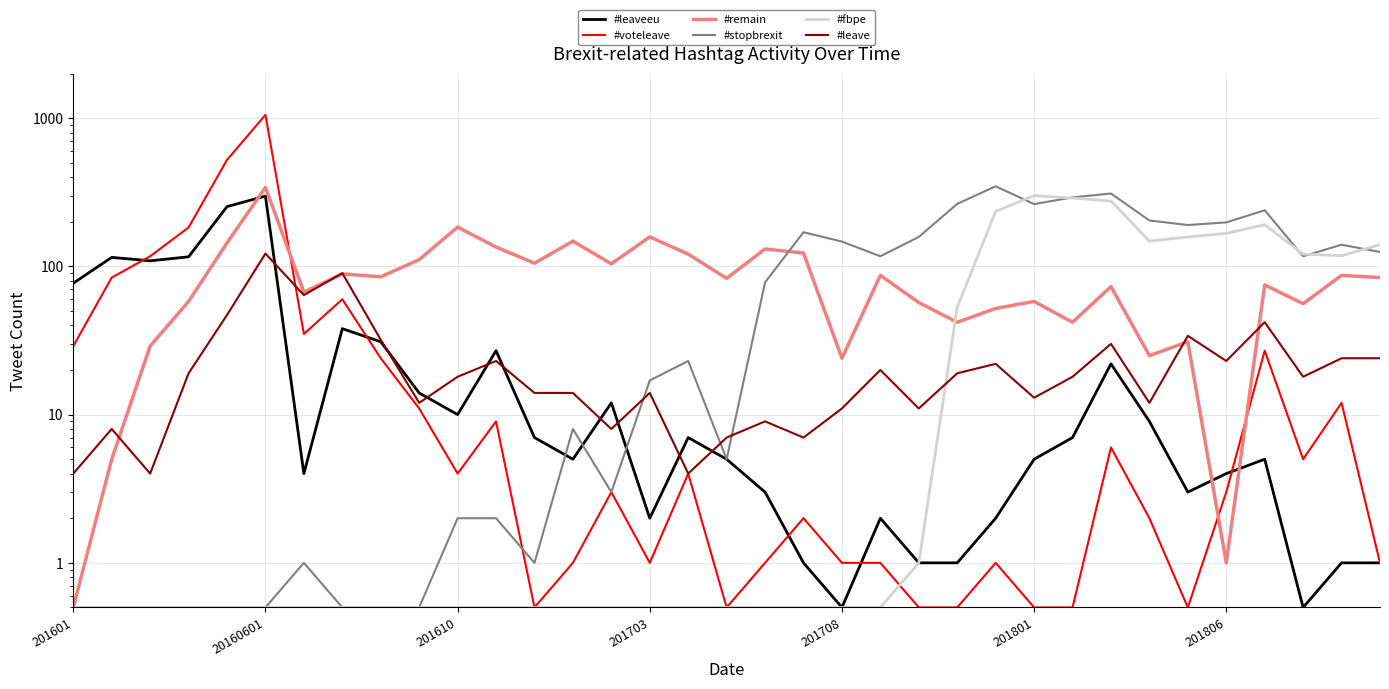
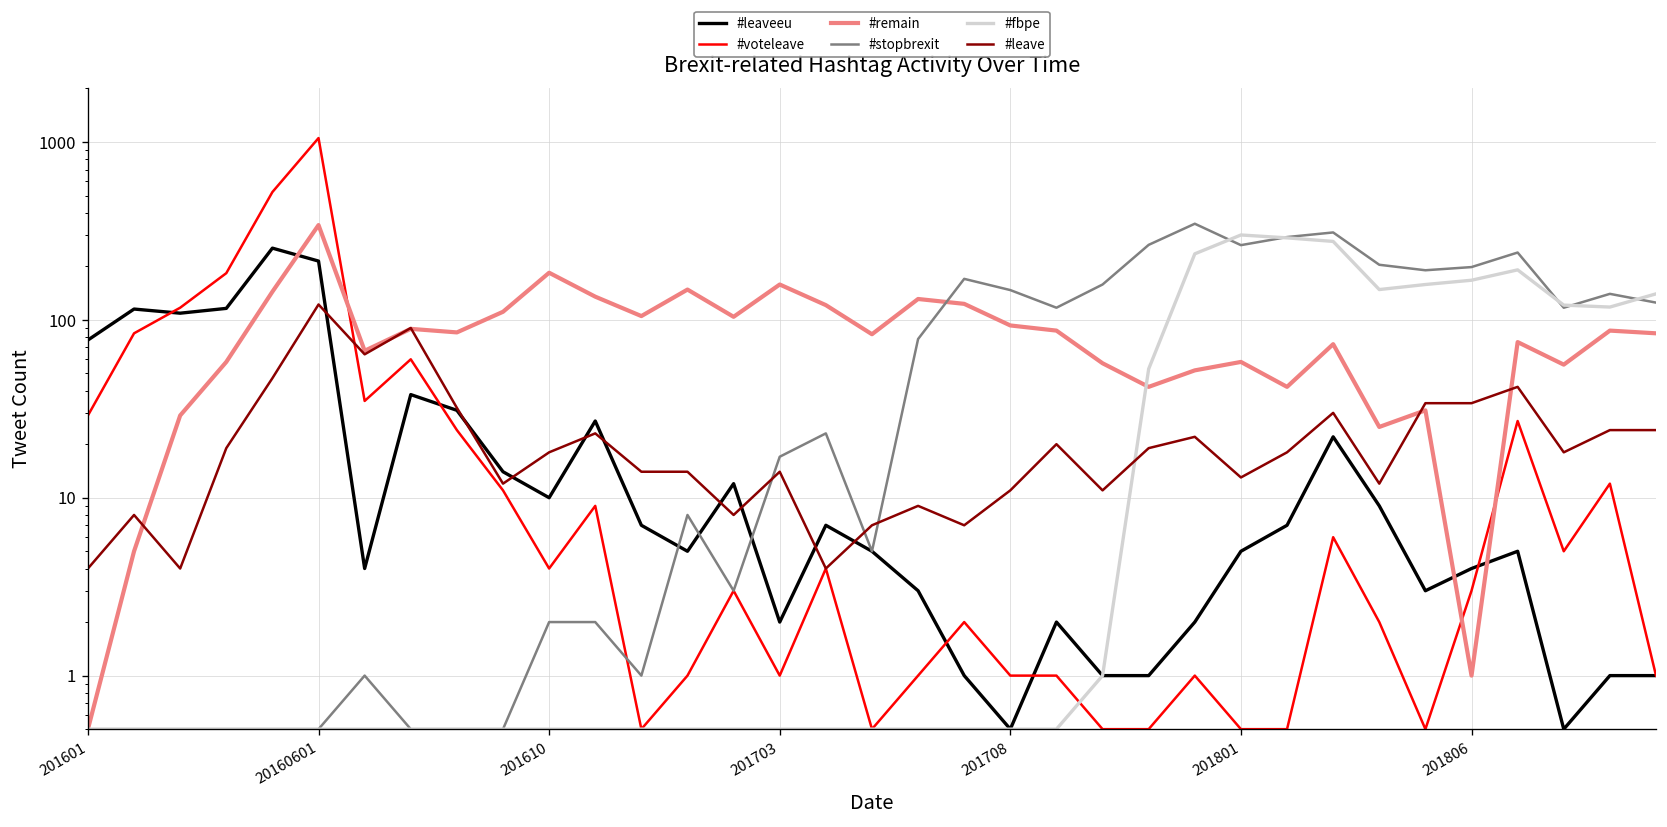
  {
    "#leaveeu": {
      "201601": 80,
-     "20160601": 300,
+     "20160601": 210,
      "201610": 10,
      "201703": 2,
      "201801": 5,
      "201806": 4
    },
    "#voteleave": {
      "201601": 29,
      "20160601": 1100,
      "201610": 4,
      "201703": 1,
      "201708": 1,
      "201801": 0.50,
      "201806": 3
    },
    "#remain": {
      "20160601": 340,
      "201610": 180,
      "201703": 160,
-     "201708": 24,
+     "201708": 90,
      "201801": 58,
      "201806": 1
    },
    "#stopbrexit": {
      "201610": 2,
      "201703": 17,
      "201708": 150,
      "201801": 260,
      "201806": 200
    },
    "#fbpe": {
      "201610": 0.50,
      "201703": 0.50,
      "201801": 300,
      "201806": 170
    },
    "#leave": {
      "201601": 4,
      "20160601": 120,
      "201610": 18,
      "201703": 14,
      "201708": 11,
      "201801": 13,
-     "201806": 23
+     "201806": 34
    }
  }
